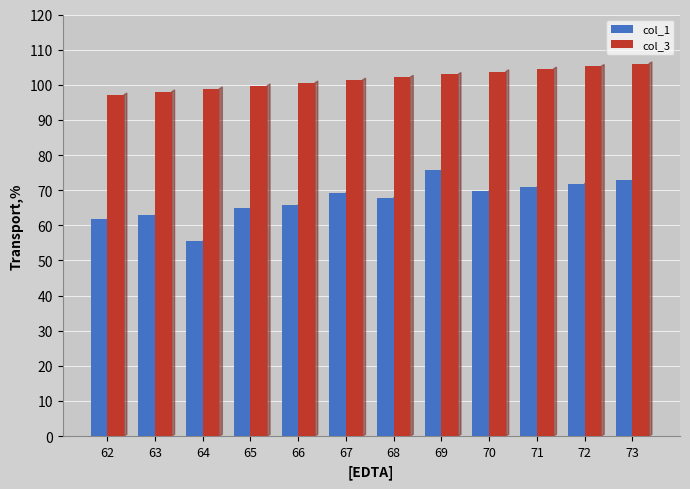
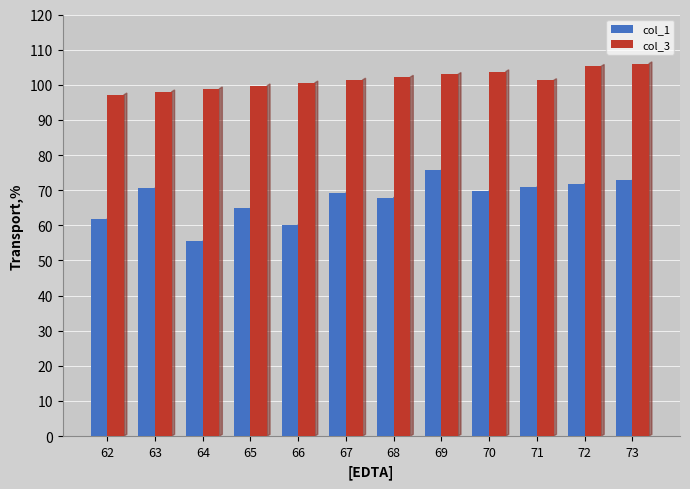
  {
    "col_1": {
      "62": 62,
-     "63": 63,
+     "63": 71,
      "64": 55,
      "65": 65,
-     "66": 66,
+     "66": 60,
      "67": 69,
      "68": 68,
      "69": 76,
      "70": 70,
      "71": 71,
      "72": 72,
      "73": 73
    },
    "col_3": {
      "62": 97,
      "63": 98,
      "64": 99,
      "65": 100,
      "66": 101,
      "67": 101,
      "68": 102,
      "69": 103,
      "70": 104,
-     "71": 105,
+     "71": 101,
      "72": 105,
      "73": 106
    }
  }
